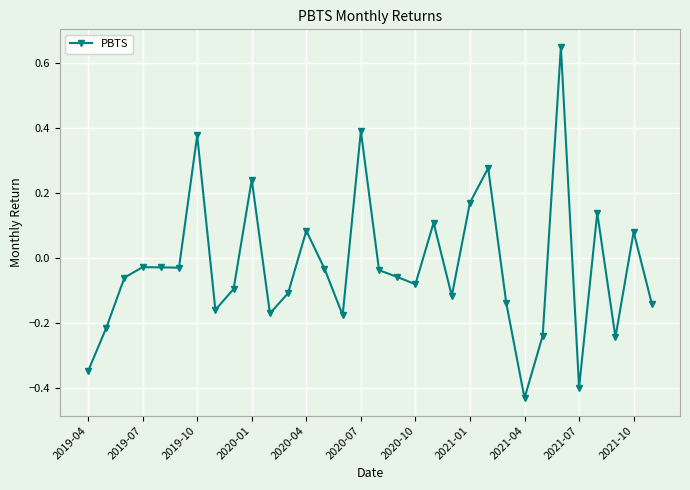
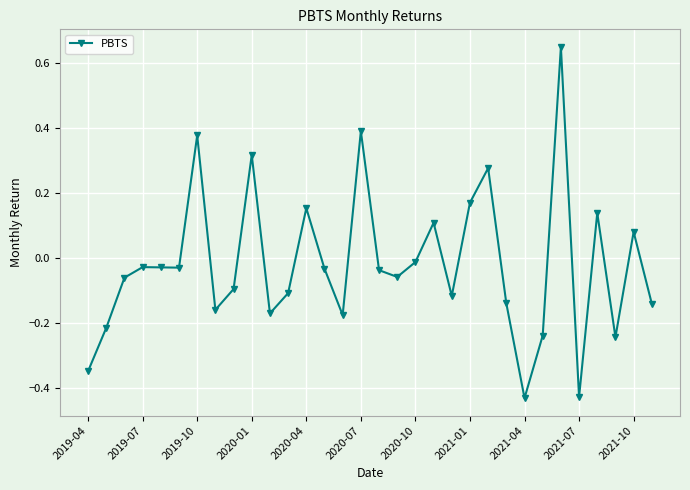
  {
    "2019-04": -0.35,
    "2019-07": -0.03,
    "2019-10": 0.38,
-   "2020-01": 0.24,
-   "2020-04": 0.08,
+   "2020-01": 0.32,
+   "2020-04": 0.15,
    "2020-07": 0.39,
-   "2020-10": -0.08,
+   "2020-10": -0.01,
    "2021-01": 0.17,
    "2021-04": -0.43,
-   "2021-07": -0.40,
+   "2021-07": -0.43,
    "2021-10": 0.08
  }
